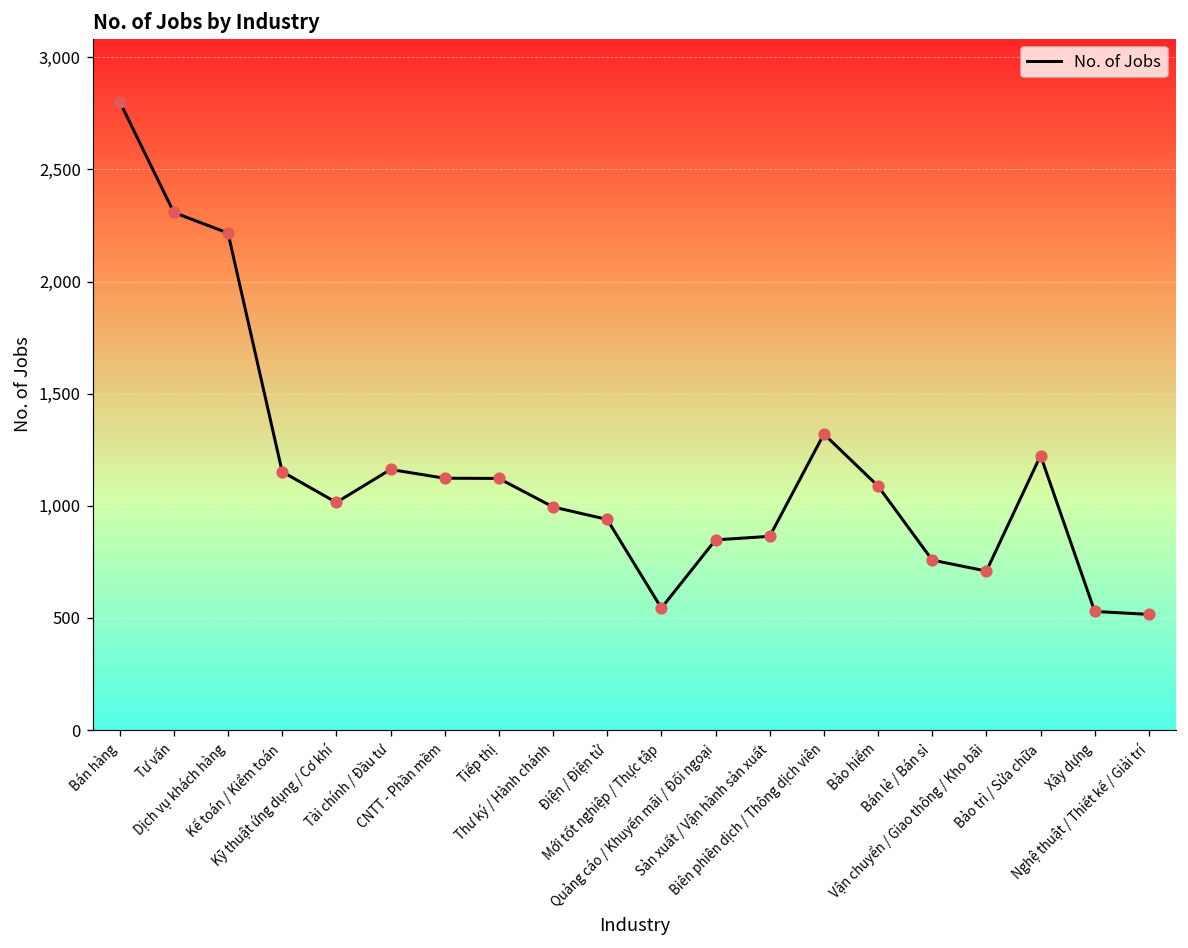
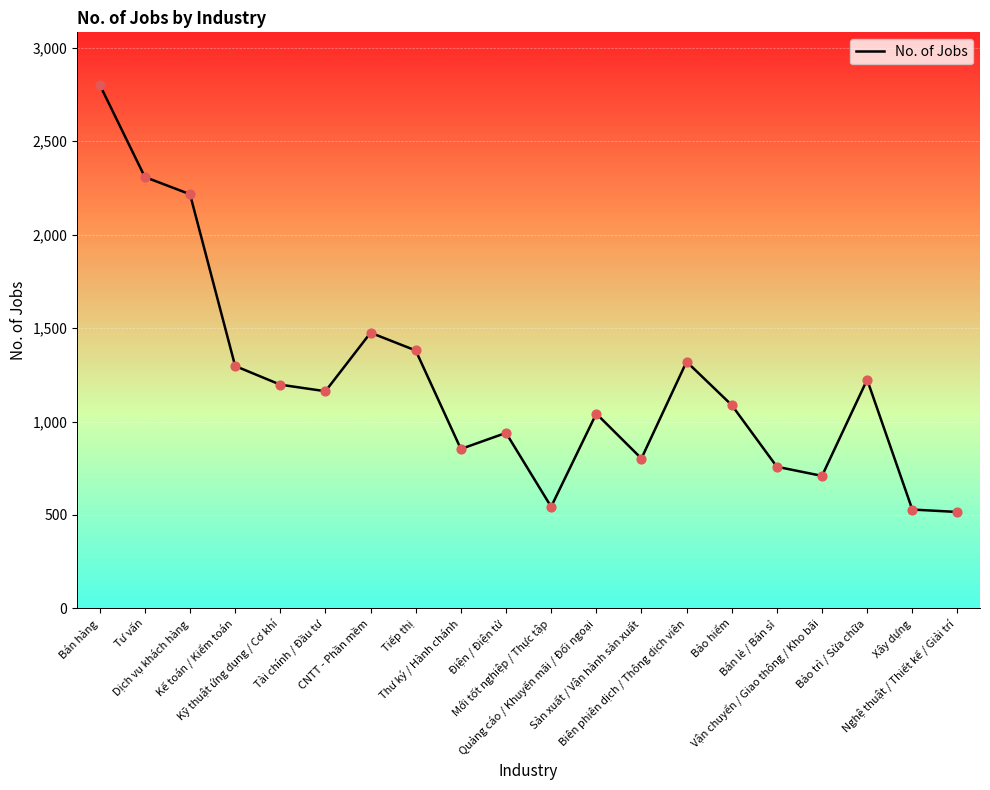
  {
    "Bán hàng": "2,800",
    "Tư vấn": "2,310",
    "Dịch vụ khách hàng": "2,220",
-   "Kế toán / Kiểm toán": "1,150",
-   "Kỹ thuật ứng dụng / Cơ khí": "1,020",
+   "Kế toán / Kiểm toán": "1,300",
+   "Kỹ thuật ứng dụng / Cơ khí": "1,200",
    "Tài chính / Đầu tư": "1,160",
-   "CNTT - Phần mềm": "1,120",
-   "Tiếp thị": "1,120",
-   "Thư ký / Hành chánh": "1,000",
+   "CNTT - Phần mềm": "1,480",
+   "Tiếp thị": "1,380",
+   "Thư ký / Hành chánh": "850",
    "Điện / Điện tử": "940",
    "Mới tốt nghiệp / Thực tập": "540",
-   "Quảng cáo / Khuyến mãi / Đối ngoại": "850",
-   "Sản xuất / Vận hành sản xuất": "860",
+   "Quảng cáo / Khuyến mãi / Đối ngoại": "1,040",
+   "Sản xuất / Vận hành sản xuất": "800",
    "Biên phiên dịch / Thông dịch viên": "1,320",
    "Bảo hiểm": "1,090",
    "Bán lẻ / Bán sỉ": "760",
    "Vận chuyển / Giao thông / Kho bãi": "710",
    "Bảo trì / Sửa chữa": "1,220",
    "Xây dựng": "530",
    "Nghệ thuật / Thiết kế / Giải trí": "520"
  }
